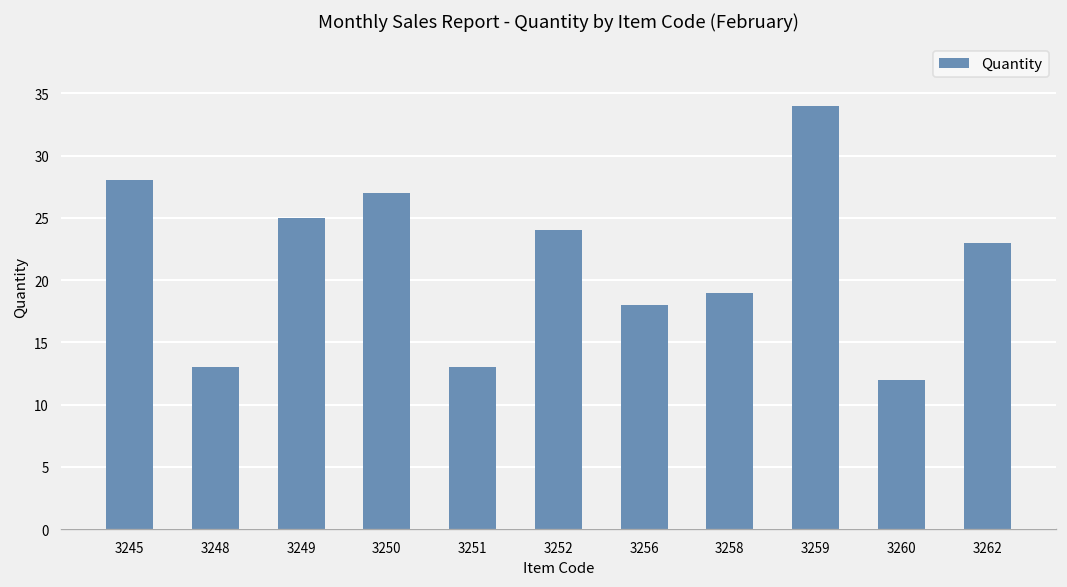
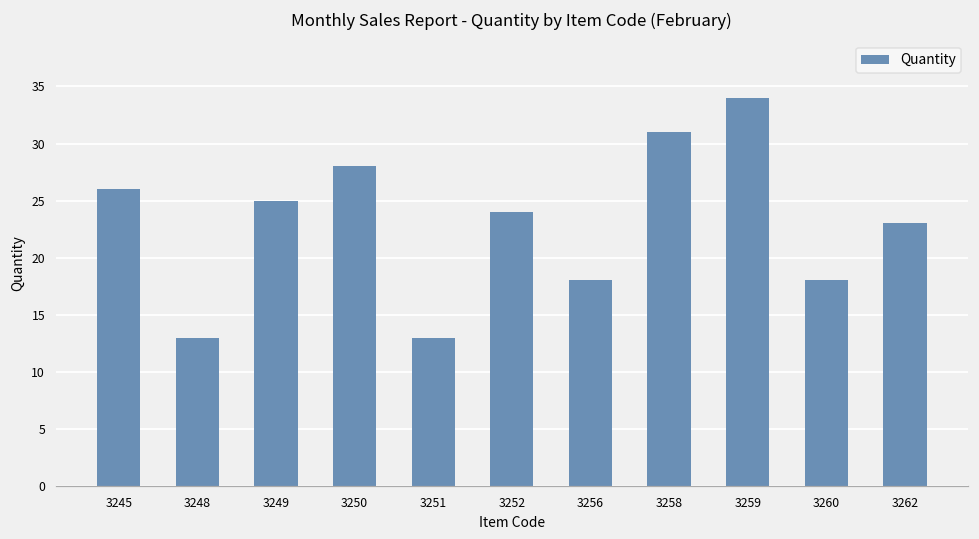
  {
-   "3245": 28,
+   "3245": 26,
    "3248": 13,
    "3249": 25,
-   "3250": 27,
+   "3250": 28,
    "3251": 13,
    "3252": 24,
    "3256": 18,
-   "3258": 19,
+   "3258": 31,
    "3259": 34,
-   "3260": 12,
+   "3260": 18,
    "3262": 23
  }
